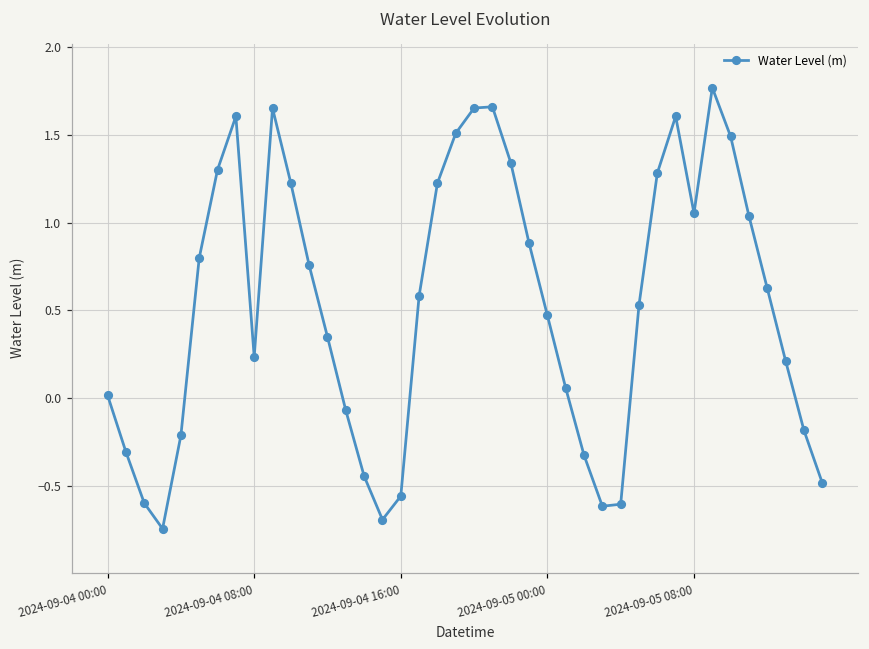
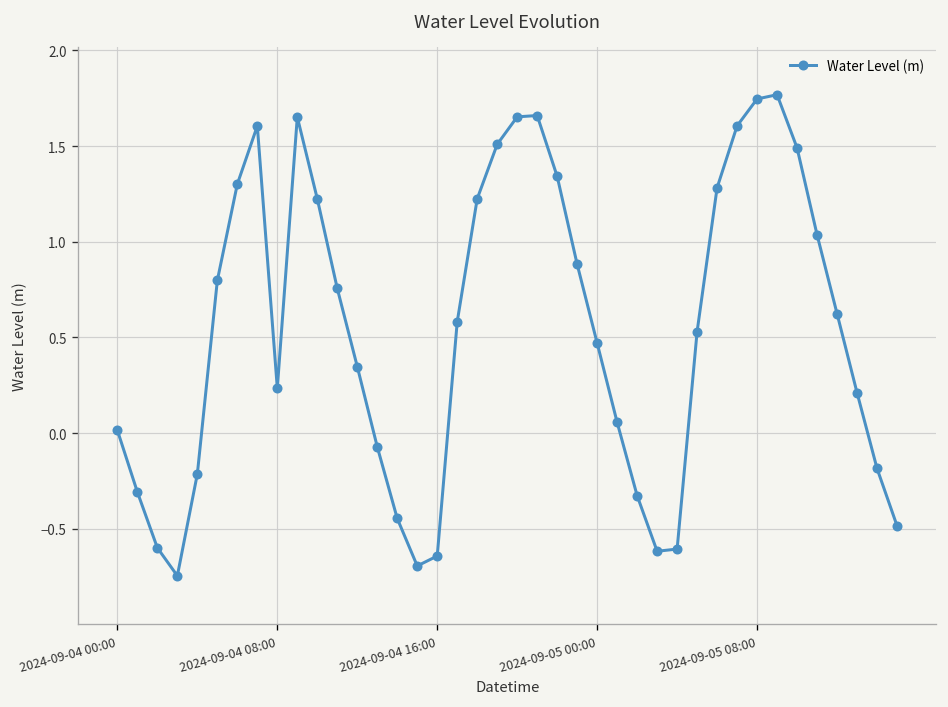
  {
    "2024-09-04 00:00": 0.01,
    "2024-09-04 08:00": 0.23,
-   "2024-09-04 16:00": -0.56,
+   "2024-09-04 16:00": -0.64,
    "2024-09-05 00:00": 0.47,
-   "2024-09-05 08:00": 1.05
+   "2024-09-05 08:00": 1.75
  }
